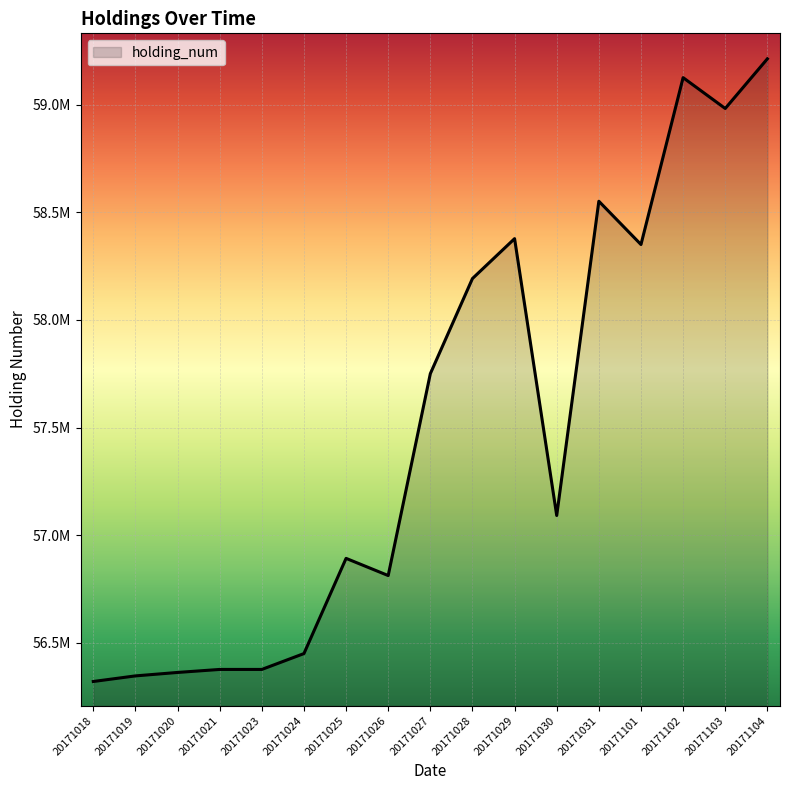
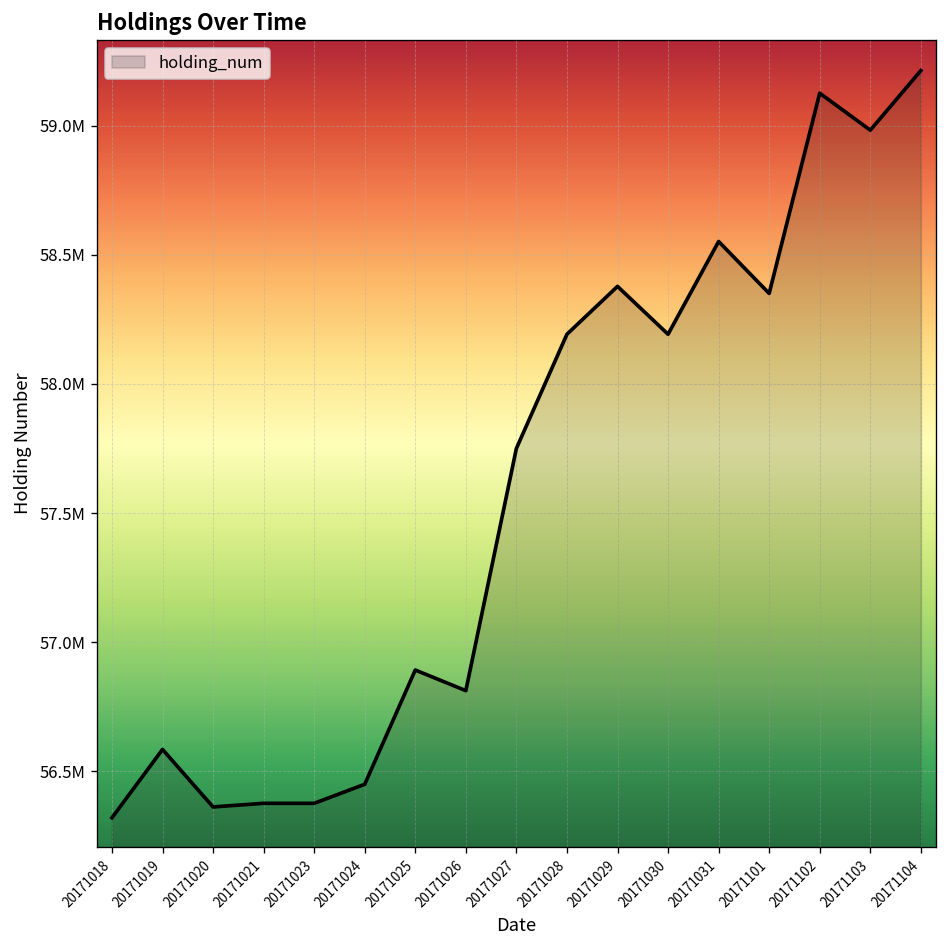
  {
    "20171018": 56320000,
-   "20171019": 56350000,
+   "20171019": 56580000,
    "20171020": 56360000,
    "20171021": 56380000,
    "20171023": 56380000,
    "20171024": 56450000,
    "20171025": 56890000,
    "20171026": 56810000,
    "20171027": 57750000,
    "20171028": 58190000,
    "20171029": 58380000,
-   "20171030": 57090000,
+   "20171030": 58190000,
    "20171031": 58550000,
    "20171101": 58350000,
    "20171102": 59130000,
    "20171103": 58980000,
    "20171104": 59210000
  }
